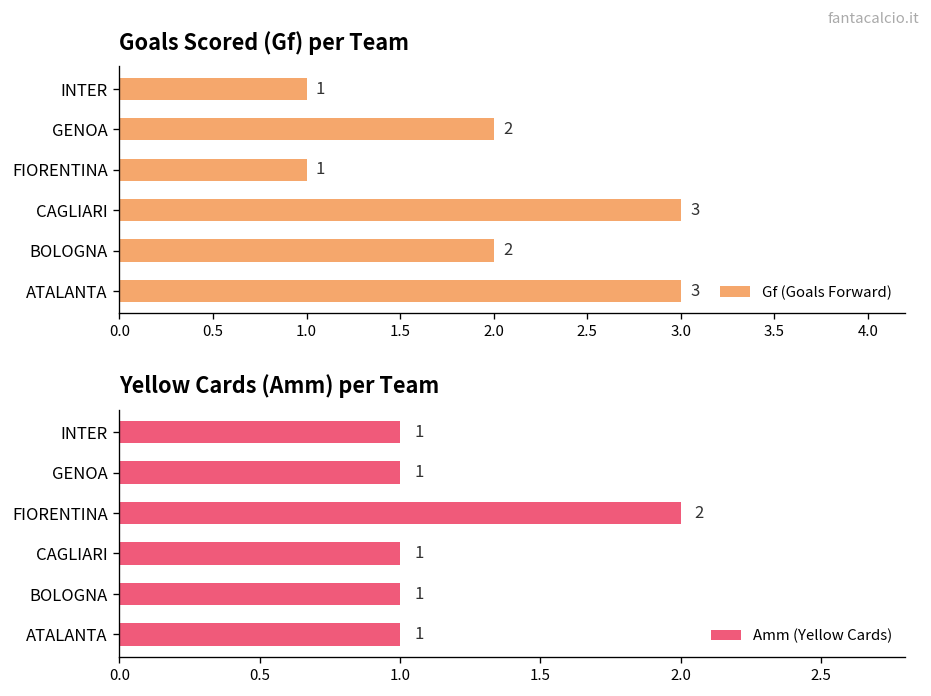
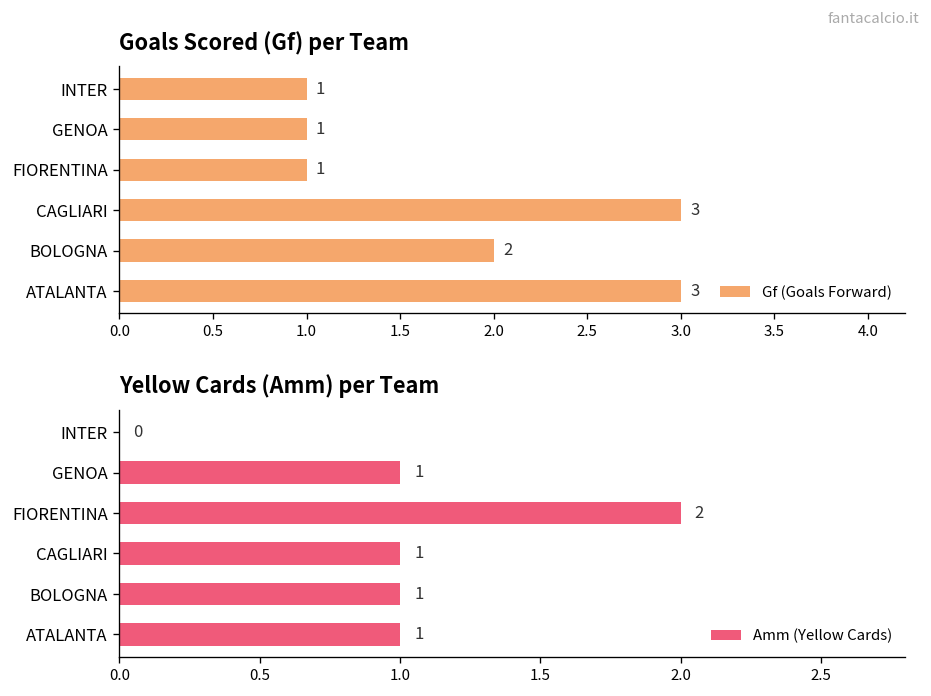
  {
    "Goals Scored (Gf) per Team": {
      "INTER": 1,
-     "GENOA": 2,
+     "GENOA": 1,
      "FIORENTINA": 1,
      "CAGLIARI": 3,
      "BOLOGNA": 2,
      "ATALANTA": 3
    },
    "Yellow Cards (Amm) per Team": {
-     "INTER": 1,
+     "INTER": 0,
      "GENOA": 1,
      "FIORENTINA": 2,
      "CAGLIARI": 1,
      "BOLOGNA": 1,
      "ATALANTA": 1
    }
  }
